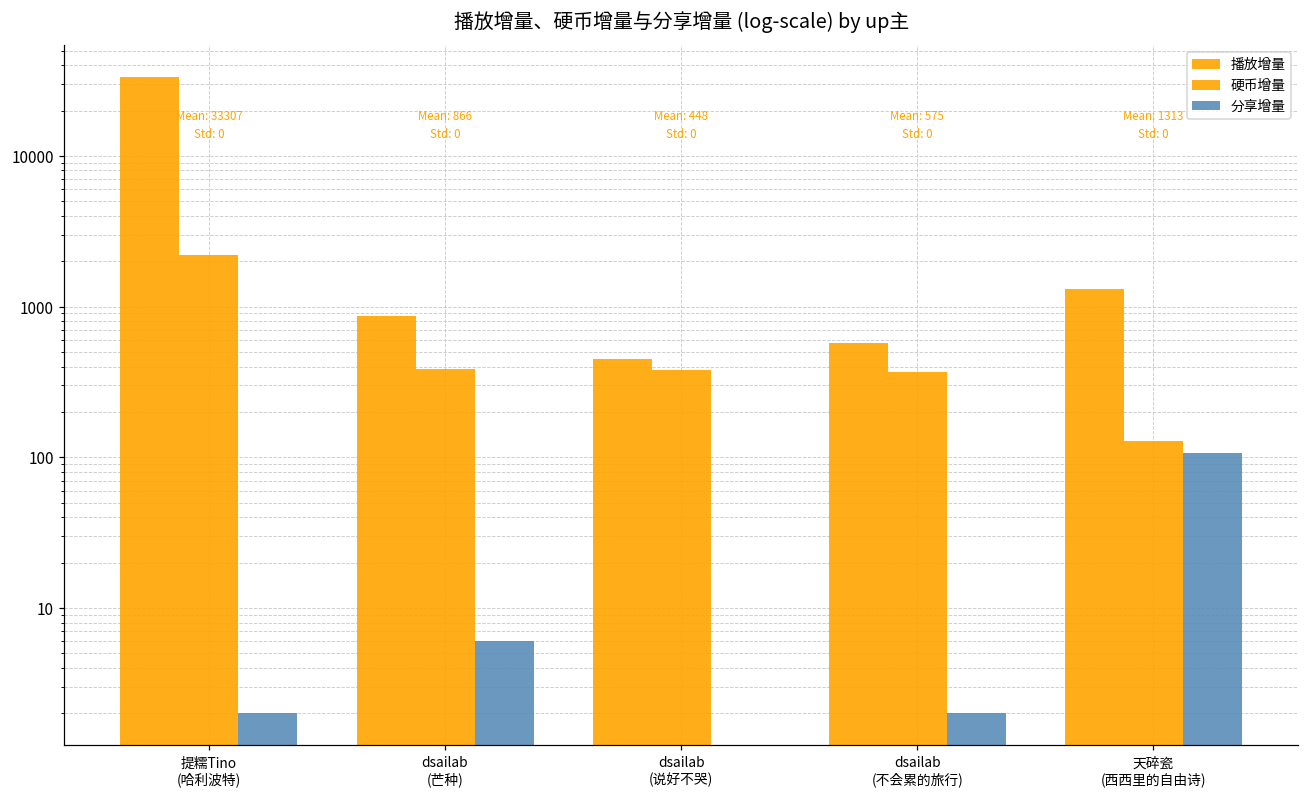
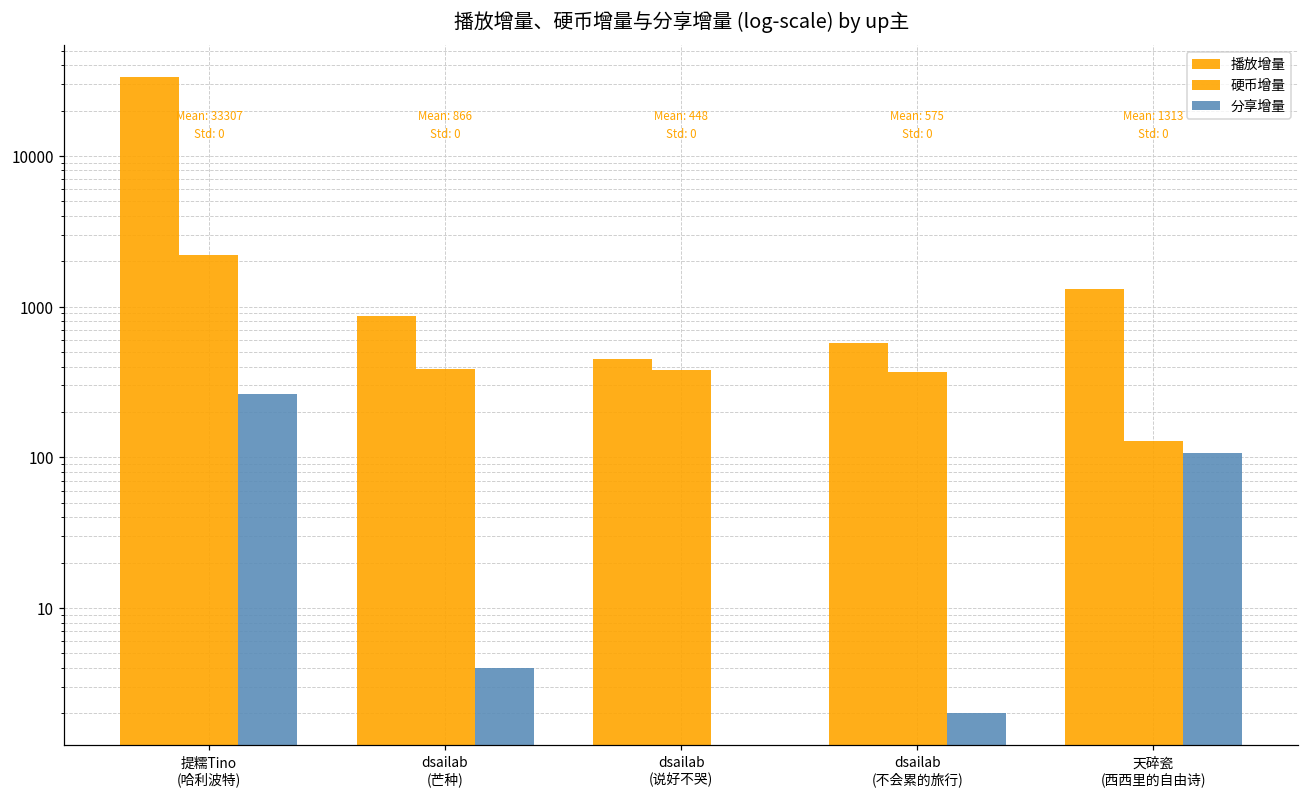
  {
    "分享增量": {
-     "提糯Tino (哈利波特)": 2,
-     "dsailab (芒种)": 6,
+     "提糯Tino (哈利波特)": 260,
+     "dsailab (芒种)": 4,
      "dsailab (不会累的旅行)": 2,
      "天碎瓷 (西西里的自由诗)": 110
    }
  }
